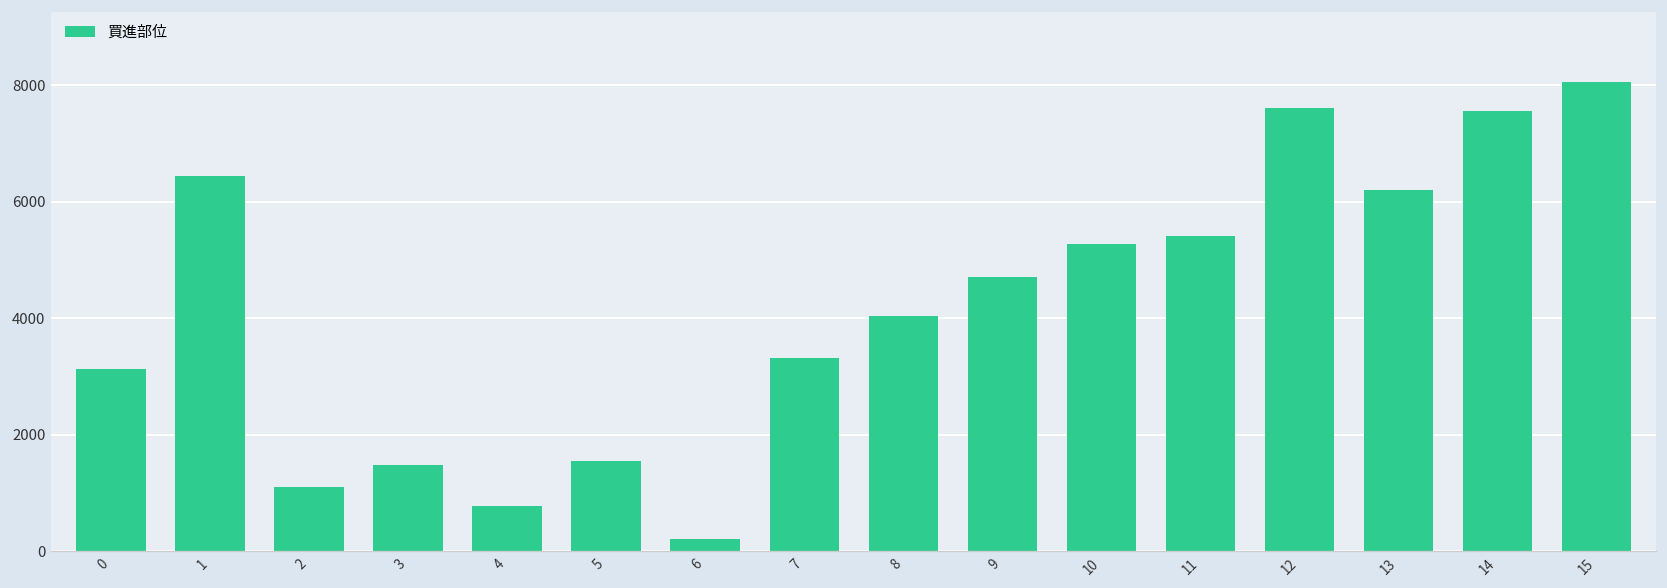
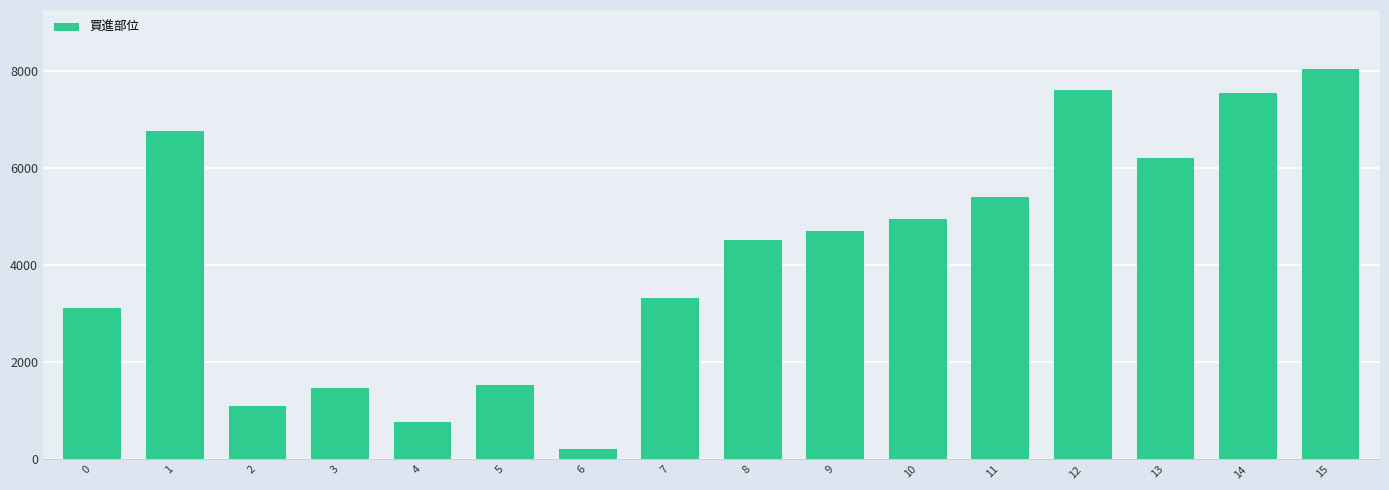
  {
    "0": 3100,
-   "1": 6400,
+   "1": 6800,
    "2": 1100,
    "3": 1500,
    "4": 800,
    "5": 1500,
    "6": 200,
    "7": 3300,
-   "8": 4000,
+   "8": 4500,
    "9": 4700,
-   "10": 5300,
+   "10": 4900,
    "11": 5400,
    "12": 7600,
    "13": 6200,
    "14": 7600,
    "15": 8000
  }
